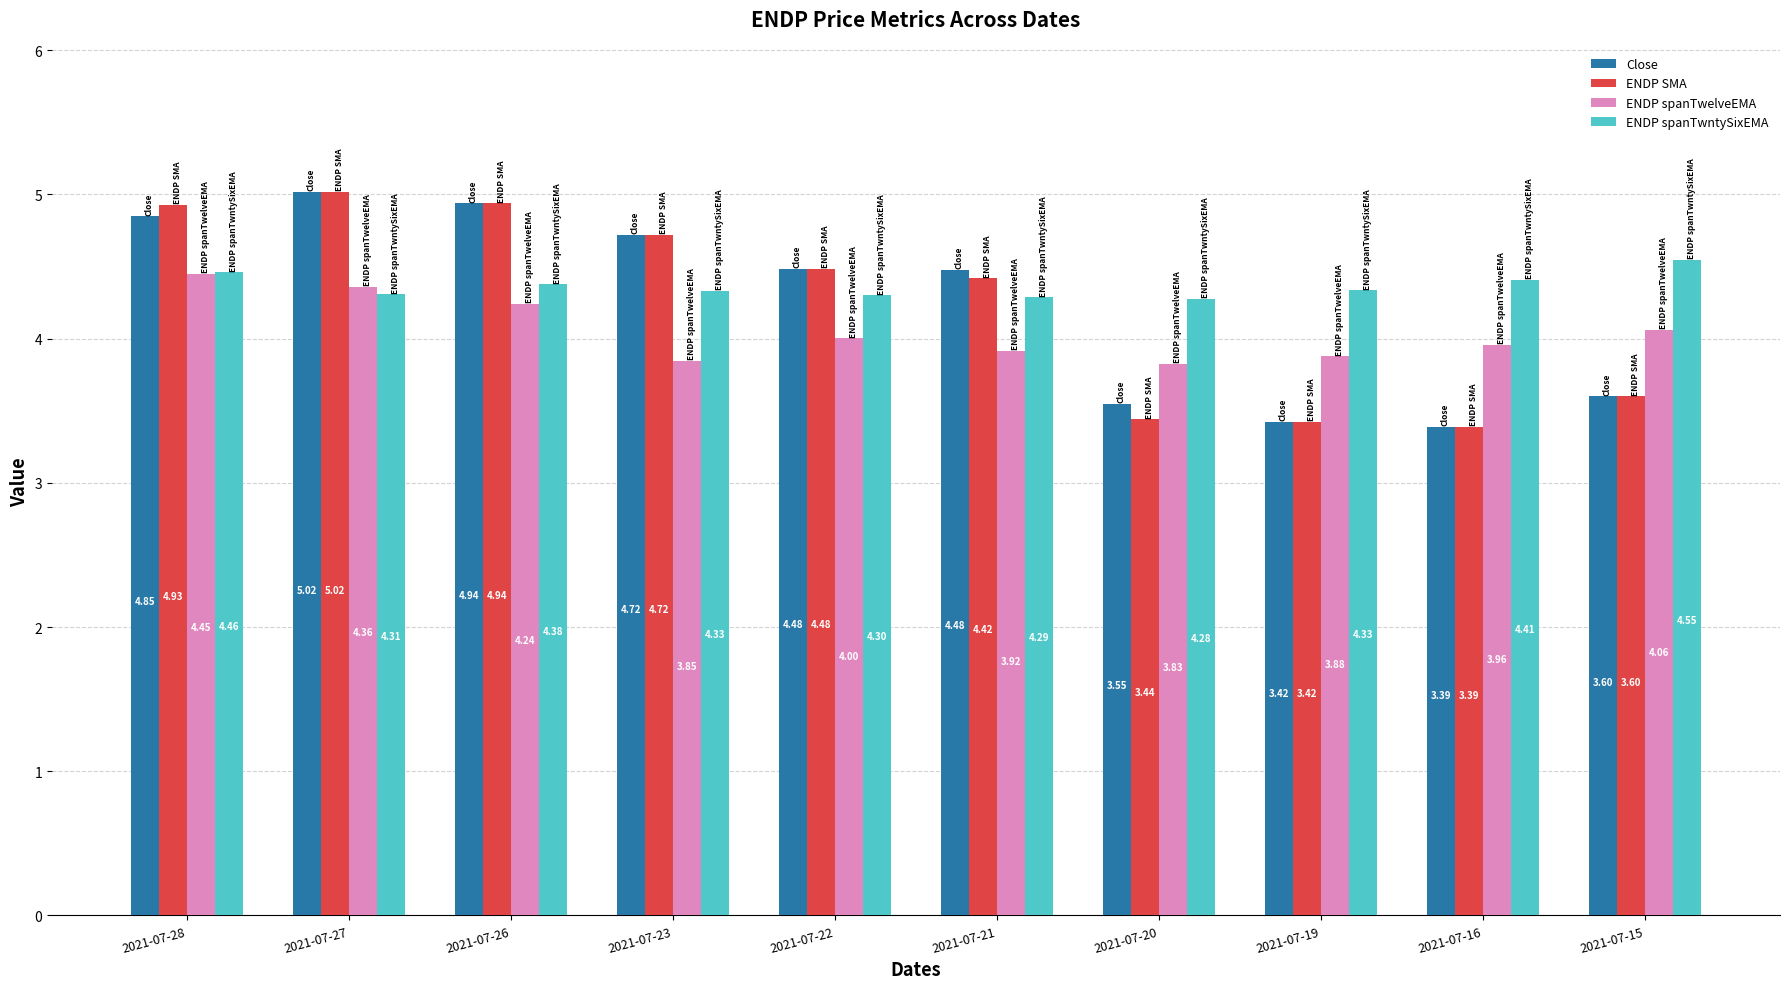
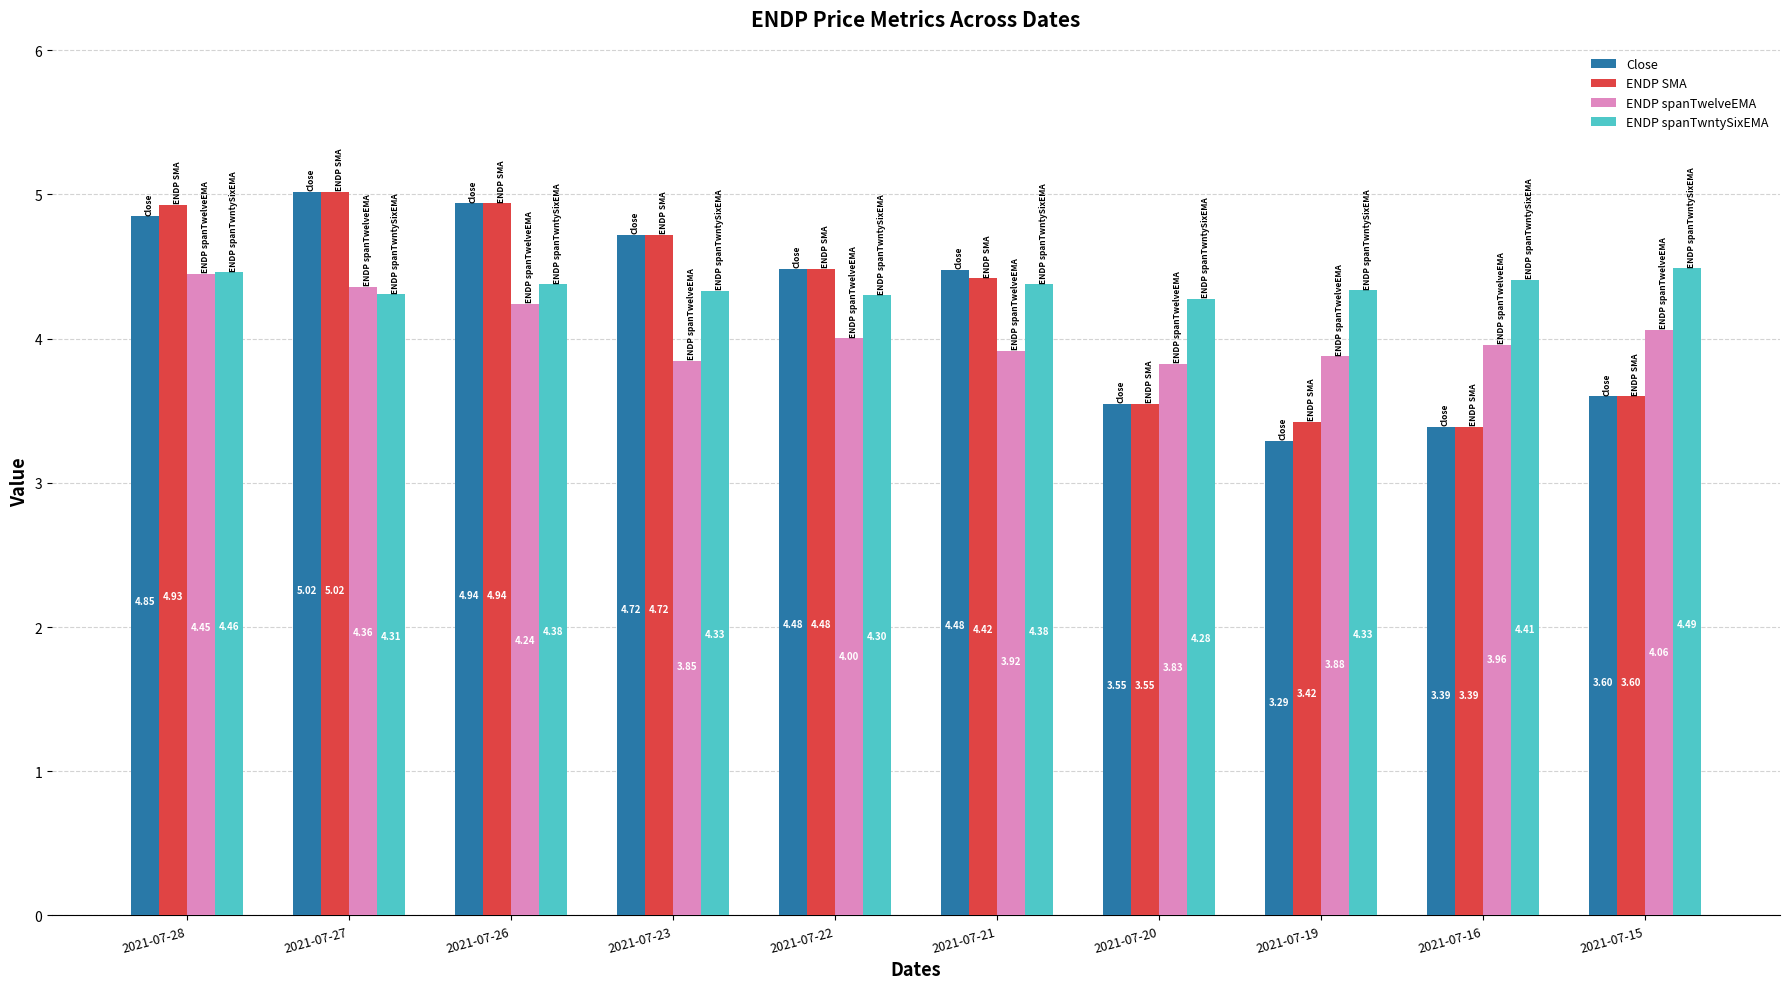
  {
    "Close": {
      "2021-07-28": 4.85,
      "2021-07-27": 5.02,
      "2021-07-26": 4.94,
      "2021-07-23": 4.72,
      "2021-07-22": 4.48,
      "2021-07-21": 4.48,
      "2021-07-20": 3.55,
-     "2021-07-19": 3.42,
+     "2021-07-19": 3.29,
      "2021-07-16": 3.39,
      "2021-07-15": 3.60
    },
    "ENDP SMA": {
      "2021-07-28": 4.93,
      "2021-07-27": 5.02,
      "2021-07-26": 4.94,
      "2021-07-23": 4.72,
      "2021-07-22": 4.48,
      "2021-07-21": 4.42,
-     "2021-07-20": 3.44,
+     "2021-07-20": 3.55,
      "2021-07-19": 3.42,
      "2021-07-16": 3.39,
      "2021-07-15": 3.60
    },
    "ENDP spanTwelveEMA": {
      "2021-07-28": 4.45,
      "2021-07-27": 4.36,
      "2021-07-26": 4.24,
      "2021-07-23": 3.85,
      "2021-07-22": 4.00,
      "2021-07-21": 3.92,
      "2021-07-20": 3.83,
      "2021-07-19": 3.88,
      "2021-07-16": 3.96,
      "2021-07-15": 4.06
    },
    "ENDP spanTwntySixEMA": {
      "2021-07-28": 4.46,
      "2021-07-27": 4.31,
      "2021-07-26": 4.38,
      "2021-07-23": 4.33,
      "2021-07-22": 4.30,
-     "2021-07-21": 4.29,
+     "2021-07-21": 4.38,
      "2021-07-20": 4.28,
      "2021-07-19": 4.33,
      "2021-07-16": 4.41,
-     "2021-07-15": 4.55
+     "2021-07-15": 4.49
    }
  }
